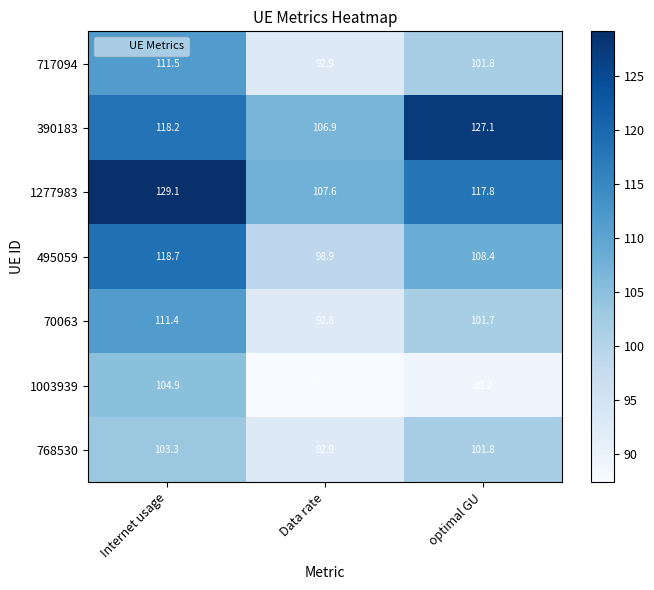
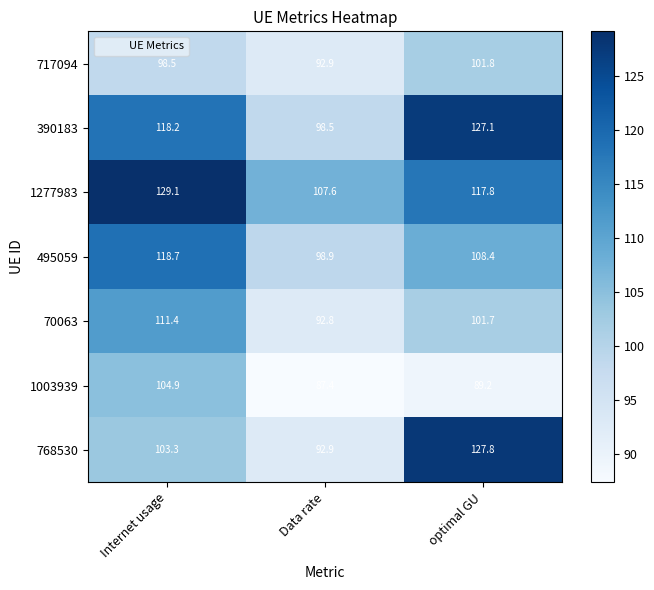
  {
    "717094": {
-     "Internet usage": 111.5,
+     "Internet usage": 98.5,
      "optimal GU": 101.8
    },
    "390183": {
      "Internet usage": 118.2,
-     "Data rate": 106.9,
+     "Data rate": 98.5,
      "optimal GU": 127.1
    },
    "1277983": {
      "Internet usage": 129.1,
      "Data rate": 107.6,
      "optimal GU": 117.8
    },
    "495059": {
      "Internet usage": 118.7,
      "Data rate": 98.9,
      "optimal GU": 108.4
    },
    "70063": {
      "Internet usage": 111.4,
      "optimal GU": 101.7
    },
    "1003939": {
      "Internet usage": 104.9
    },
    "768530": {
      "Internet usage": 103.3,
-     "optimal GU": 101.8
+     "optimal GU": 127.8
    }
  }
